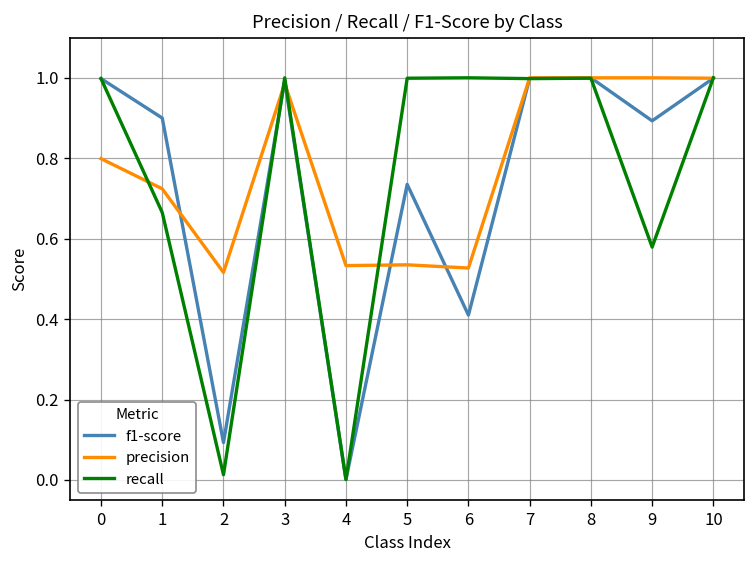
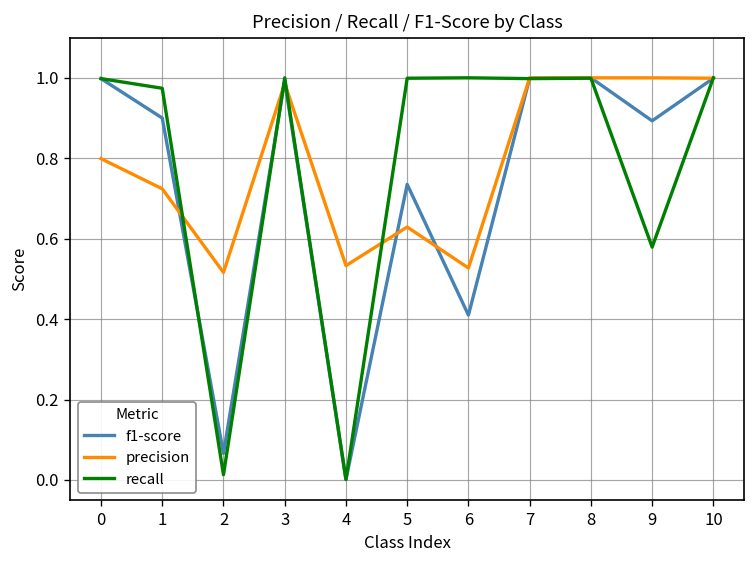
  {
    "f1-score": {
      "1": 0.90,
-     "2": 0.09,
+     "2": 0.07,
      "5": 0.74,
      "6": 0.41,
      "9": 0.89
    },
    "precision": {
      "0": 0.80,
      "1": 0.72,
      "2": 0.52,
      "4": 0.53,
-     "5": 0.54,
+     "5": 0.63,
      "6": 0.53,
      "9": 1.00
    },
    "recall": {
-     "1": 0.67,
+     "1": 0.97,
      "2": 0.01,
      "5": 1.00,
      "6": 1.00,
      "9": 0.58
    }
  }
